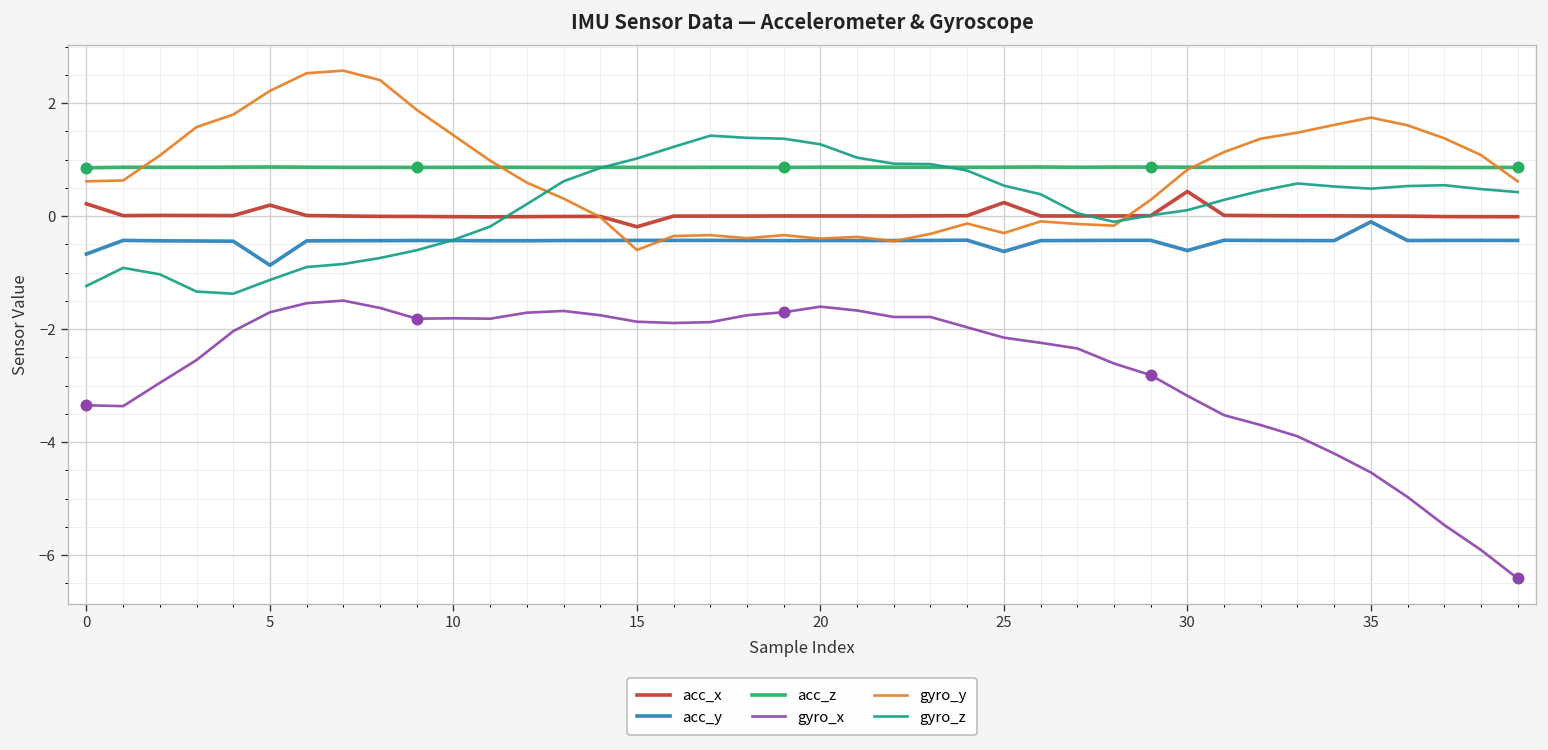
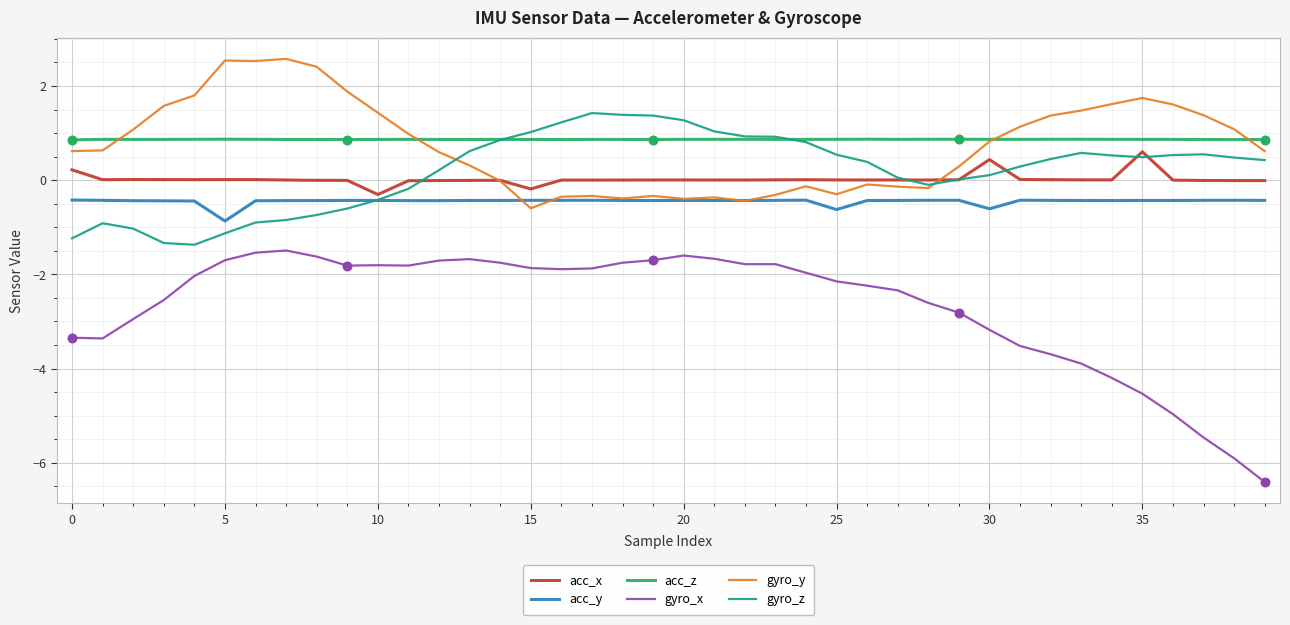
  {
    "acc_x": {
      "0": 0.2,
-     "5": 0.2,
-     "10": 0.0,
+     "5": 0.0,
+     "10": -0.3,
      "15": -0.2,
      "20": 0.0,
-     "25": 0.2,
+     "25": 0.0,
      "30": 0.4,
-     "35": 0.0
+     "35": 0.6
    },
    "acc_y": {
-     "0": -0.7,
+     "0": -0.4,
      "5": -0.9,
      "15": -0.4,
      "25": -0.6,
      "30": -0.6,
-     "35": -0.1
+     "35": -0.4
    },
    "gyro_y": {
      "0": 0.6,
-     "5": 2.2,
+     "5": 2.5,
      "10": 1.4,
      "15": -0.6,
      "25": -0.3,
      "35": 1.7
    }
  }
